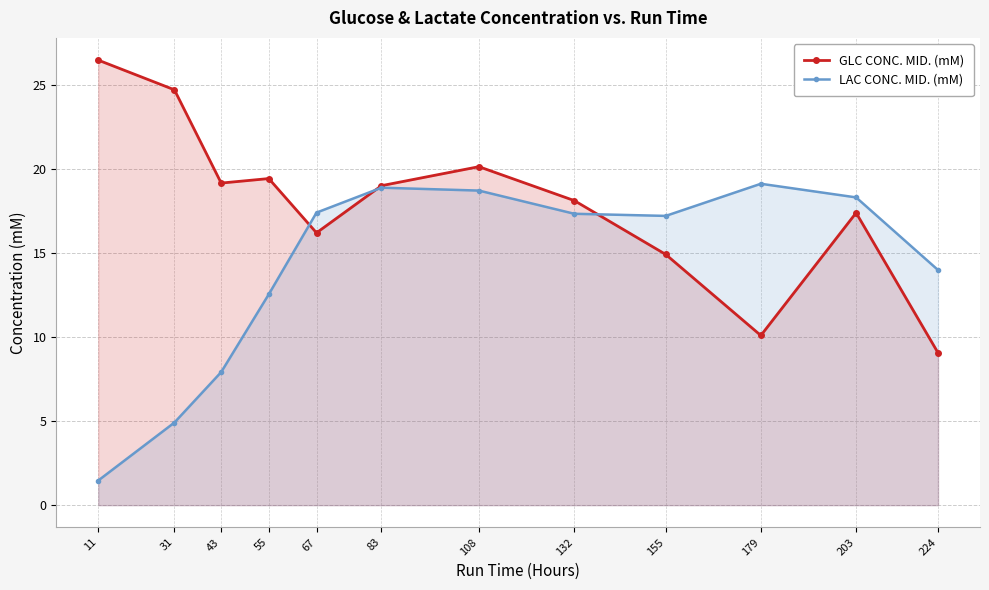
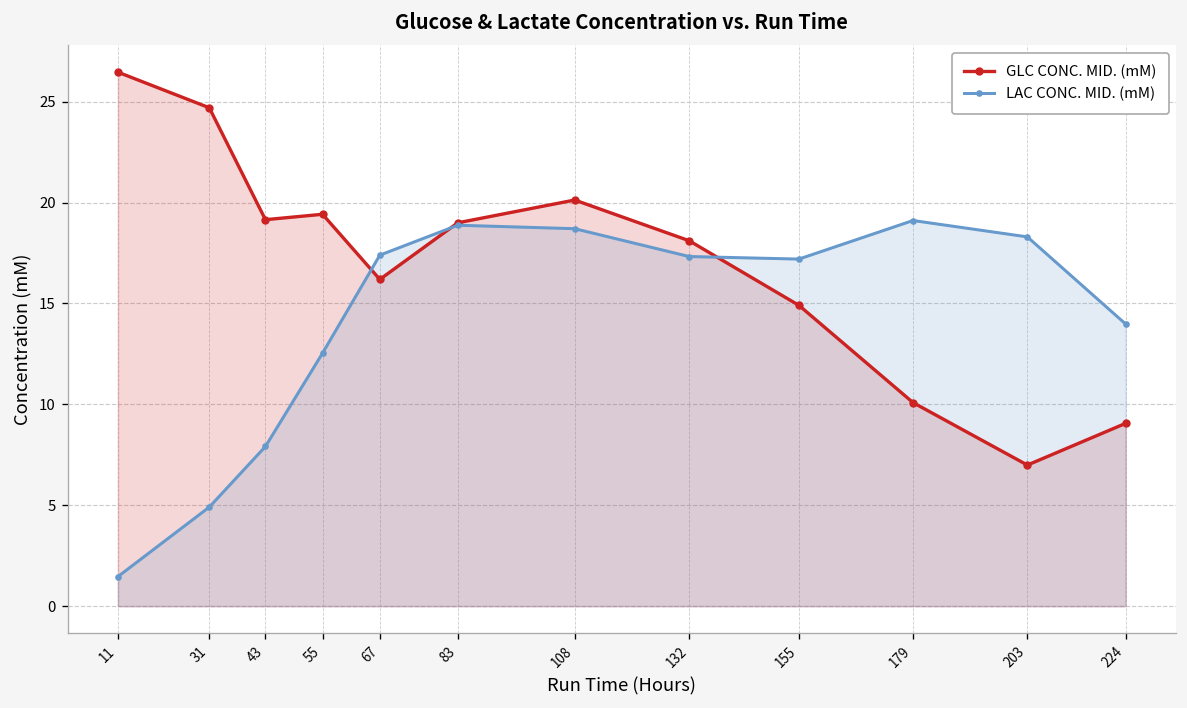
  {
    "GLC CONC. MID. (mM)": {
      "11": 26.5,
      "31": 24.7,
      "43": 19.2,
      "55": 19.4,
      "67": 16.2,
      "108": 20.1,
      "132": 18.1,
      "155": 14.9,
      "179": 10.1,
-     "203": 17.4,
+     "203": 7.0,
      "224": 9.1
    },
    "LAC CONC. MID. (mM)": {
      "11": 1.5,
      "31": 4.9,
      "43": 7.9,
      "55": 12.5,
      "67": 17.4,
      "108": 18.7,
      "132": 17.3,
      "155": 17.2,
      "179": 19.1,
      "203": 18.3,
      "224": 14.0
    }
  }
